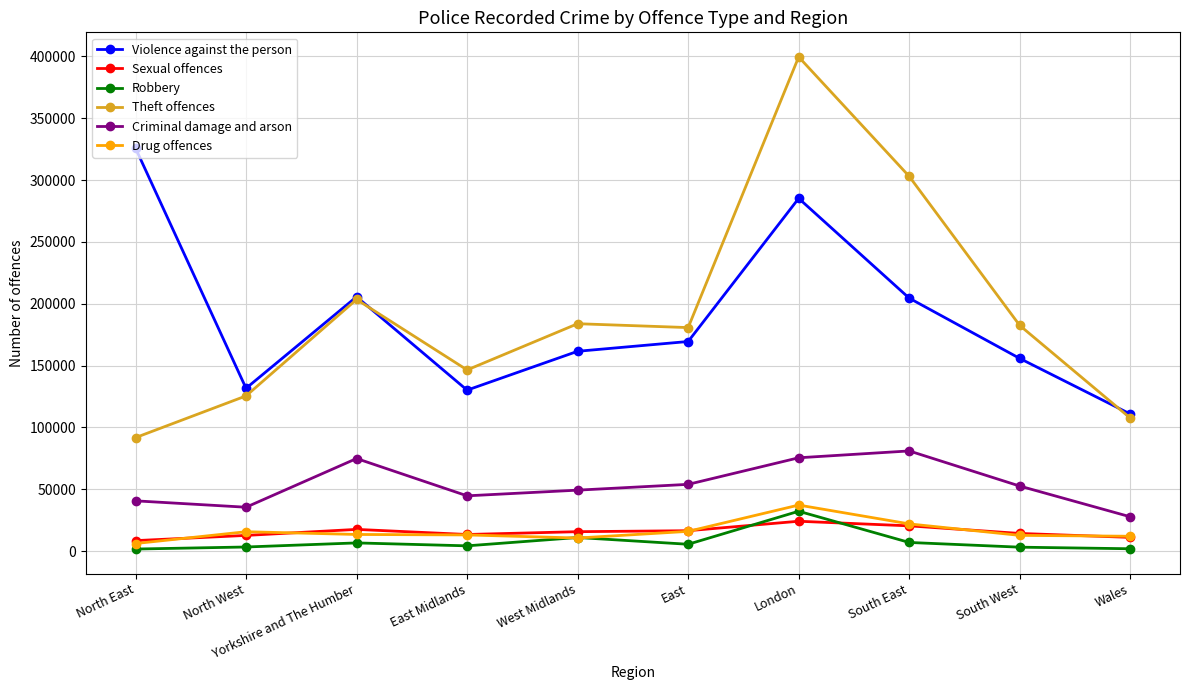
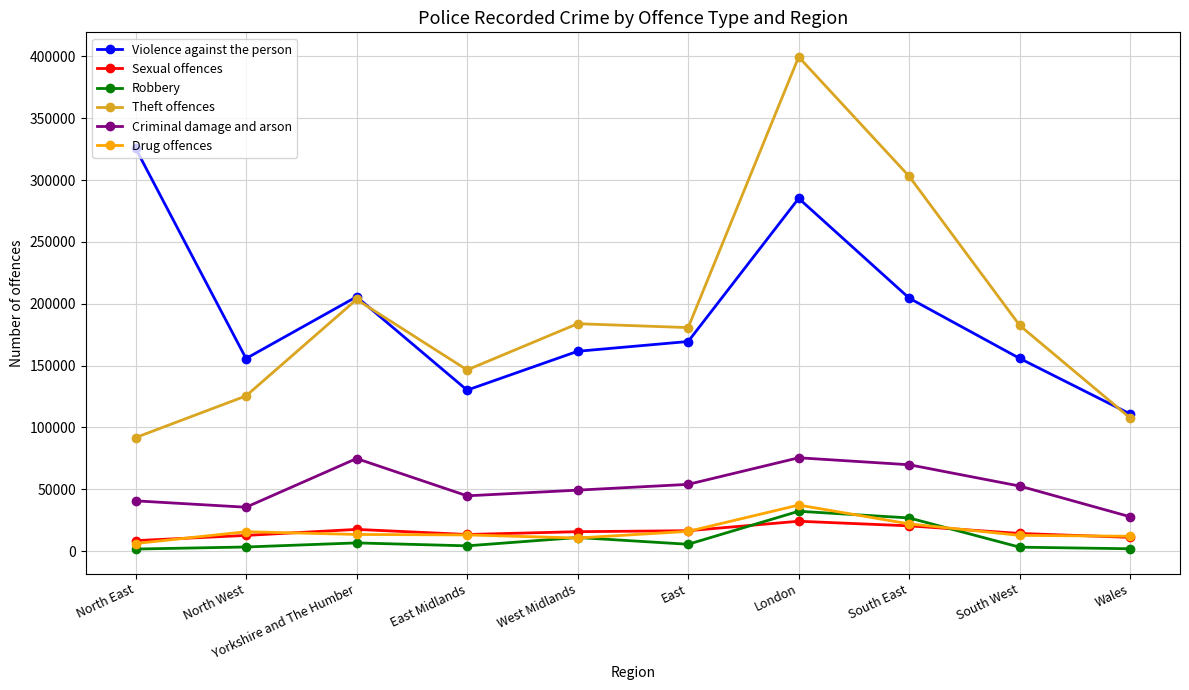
  {
    "Violence against the person": {
-     "North West": 132000,
+     "North West": 156000,
      "Yorkshire and The Humber": 206000,
      "East Midlands": 130000,
      "West Midlands": 162000,
      "East": 169000,
      "London": 285000,
      "South East": 205000,
      "South West": 156000,
      "Wales": 111000
    },
    "Sexual offences": {
      "North East": 8000,
      "North West": 13000,
      "Yorkshire and The Humber": 18000,
      "West Midlands": 16000,
      "London": 24000
    },
    "Robbery": {
      "North East": 2000,
      "North West": 3000,
      "Yorkshire and The Humber": 7000,
      "East Midlands": 4000,
      "East": 6000,
      "London": 32000,
-     "South East": 7000,
+     "South East": 27000,
      "South West": 3000,
      "Wales": 2000
    },
    "Criminal damage and arson": {
      "North East": 41000,
      "North West": 35000,
      "Yorkshire and The Humber": 75000,
      "East Midlands": 45000,
      "West Midlands": 49000,
      "East": 54000,
      "London": 75000,
-     "South East": 81000,
+     "South East": 70000,
      "South West": 53000,
      "Wales": 28000
    }
  }
